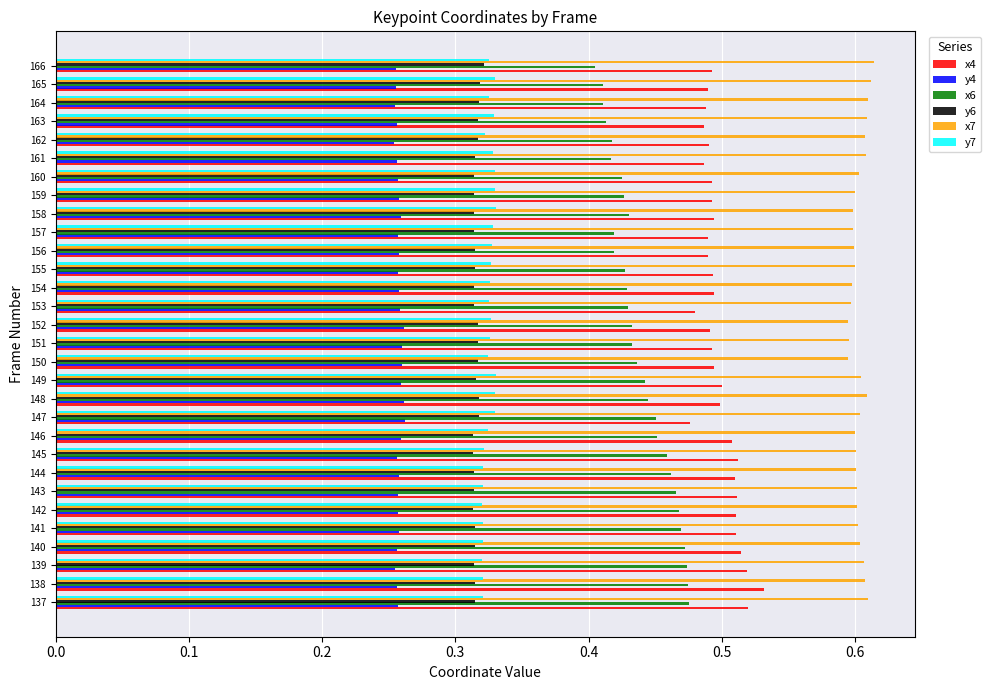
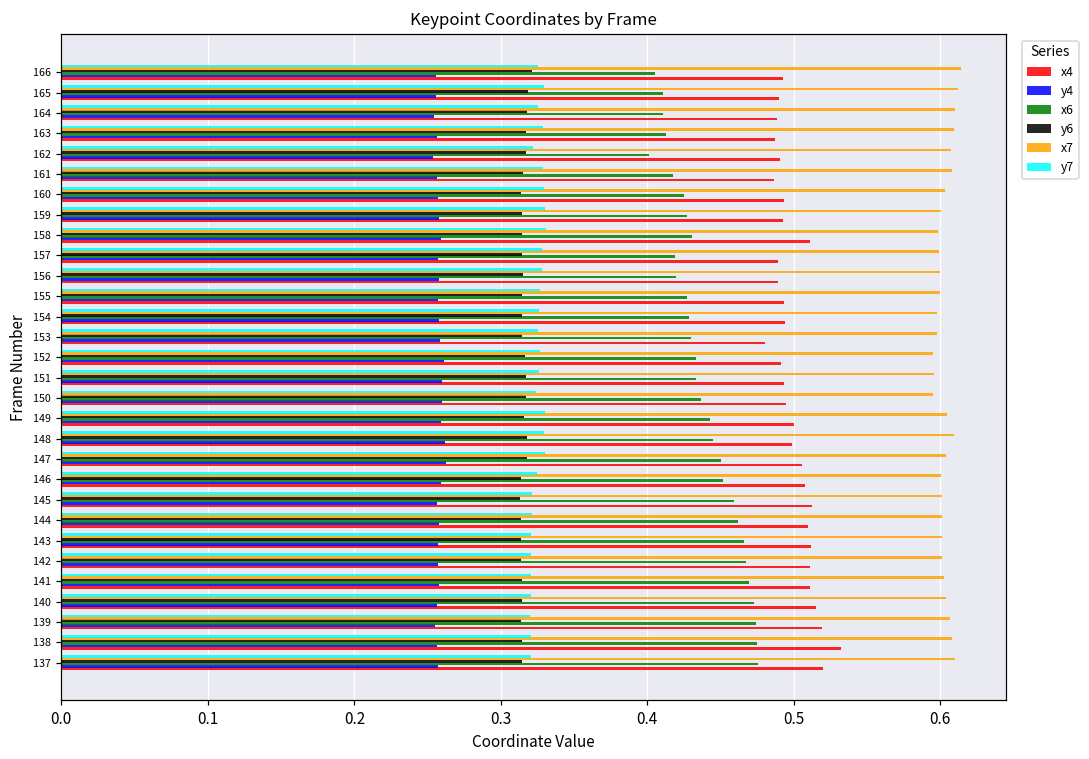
  {
    "x4": {
      "166": 0.493,
      "165": 0.490,
      "164": 0.488,
      "163": 0.487,
      "162": 0.491,
      "161": 0.487,
      "160": 0.493,
      "159": 0.493,
-     "158": 0.494,
+     "158": 0.511,
      "157": 0.490,
      "156": 0.489,
      "155": 0.494,
      "154": 0.494,
      "153": 0.480,
      "152": 0.491,
      "151": 0.493,
      "150": 0.495,
      "149": 0.500,
      "148": 0.499,
-     "147": 0.476,
+     "147": 0.506,
      "146": 0.508,
      "145": 0.512,
      "144": 0.510,
      "143": 0.512,
      "142": 0.511,
      "141": 0.511,
      "140": 0.515,
      "139": 0.519,
      "138": 0.532,
      "137": 0.520
    },
    "y4": {
      "166": 0.256,
      "165": 0.256,
      "164": 0.255,
      "163": 0.256,
      "162": 0.254,
      "161": 0.256,
      "160": 0.257,
      "159": 0.258,
      "158": 0.259,
      "157": 0.257,
      "156": 0.258,
      "155": 0.257,
      "154": 0.257,
      "153": 0.259,
      "152": 0.261,
      "151": 0.260,
      "150": 0.260,
      "149": 0.259,
      "148": 0.262,
      "147": 0.262,
      "146": 0.259,
      "145": 0.256,
      "144": 0.258,
      "143": 0.257,
      "142": 0.257,
      "141": 0.257,
      "140": 0.256,
      "139": 0.255,
      "138": 0.256,
      "137": 0.257
    },
    "x6": {
      "166": 0.405,
      "165": 0.411,
      "164": 0.411,
      "163": 0.413,
-     "162": 0.417,
+     "162": 0.401,
      "161": 0.417,
      "160": 0.425,
      "159": 0.427,
      "158": 0.430,
      "157": 0.419,
      "156": 0.419,
      "155": 0.427,
      "154": 0.429,
      "153": 0.430,
      "152": 0.433,
      "151": 0.433,
      "150": 0.437,
      "149": 0.443,
      "148": 0.445,
      "147": 0.450,
      "146": 0.451,
      "145": 0.459,
      "144": 0.462,
      "143": 0.466,
      "142": 0.468,
      "141": 0.469,
      "140": 0.473,
      "139": 0.474,
      "138": 0.475,
      "137": 0.476
    },
    "y6": {
      "166": 0.321,
      "165": 0.319,
      "164": 0.318,
      "163": 0.317,
      "162": 0.317,
      "161": 0.315,
      "160": 0.314,
      "159": 0.314,
      "158": 0.314,
      "157": 0.314,
      "156": 0.315,
      "155": 0.315,
      "154": 0.314,
      "153": 0.314,
      "152": 0.317,
      "151": 0.317,
      "150": 0.317,
      "149": 0.316,
      "148": 0.318,
      "147": 0.318,
      "146": 0.314,
      "145": 0.313,
      "144": 0.314,
      "143": 0.314,
      "142": 0.313,
      "141": 0.315,
      "140": 0.315,
      "139": 0.314,
      "138": 0.315,
      "137": 0.315
    },
    "x7": {
      "166": 0.614,
      "165": 0.612,
      "164": 0.610,
      "163": 0.609,
      "162": 0.607,
      "161": 0.608,
      "160": 0.603,
      "159": 0.600,
      "158": 0.599,
      "157": 0.599,
      "156": 0.600,
      "155": 0.600,
      "154": 0.598,
      "153": 0.597,
      "152": 0.595,
      "151": 0.596,
      "150": 0.595,
      "149": 0.604,
      "148": 0.609,
      "147": 0.604,
      "146": 0.600,
      "145": 0.601,
      "144": 0.601,
      "143": 0.601,
      "142": 0.601,
      "141": 0.602,
      "140": 0.604,
      "139": 0.607,
      "138": 0.608,
      "137": 0.610
    },
    "y7": {
      "166": 0.326,
      "165": 0.330,
      "164": 0.326,
      "163": 0.329,
      "162": 0.322,
      "161": 0.329,
      "160": 0.329,
      "159": 0.330,
      "158": 0.331,
      "157": 0.328,
      "156": 0.328,
      "155": 0.327,
      "154": 0.326,
      "153": 0.326,
      "152": 0.327,
      "151": 0.326,
      "150": 0.324,
      "149": 0.330,
      "148": 0.330,
      "147": 0.330,
      "146": 0.324,
      "145": 0.322,
      "144": 0.321,
      "143": 0.320,
      "142": 0.320,
      "141": 0.321,
      "140": 0.321,
      "139": 0.320,
      "138": 0.321,
      "137": 0.321
    }
  }
